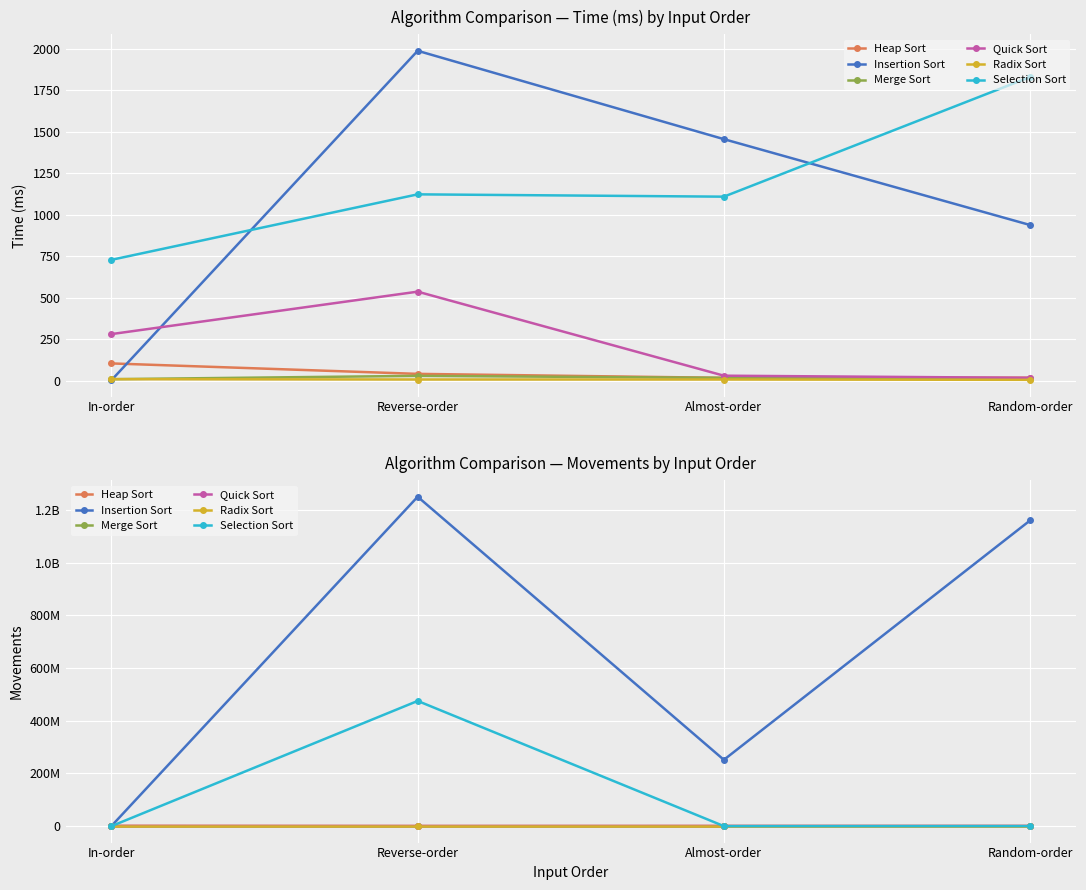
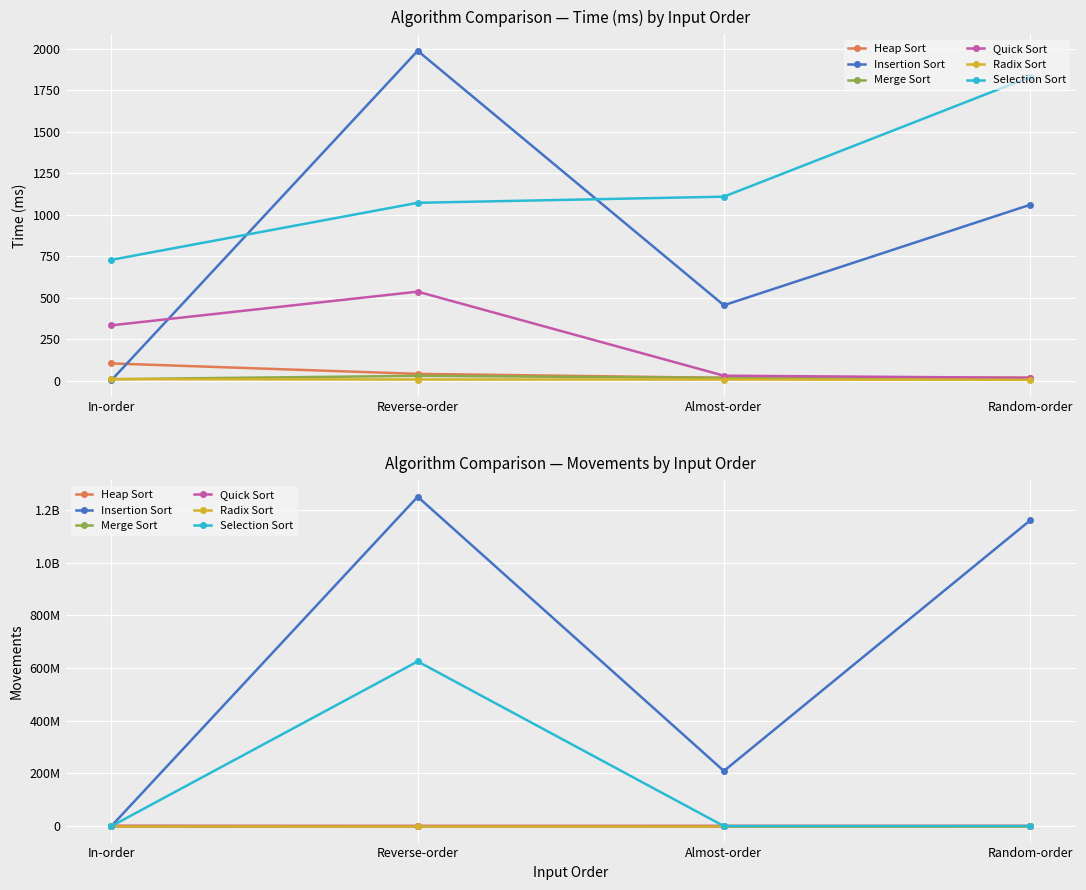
  {
    "Algorithm Comparison — Time (ms) by Input Order": {
      "Heap Sort": {
        "In-order": 100
      },
      "Insertion Sort": {
        "Reverse-order": 1990,
-       "Almost-order": 1460,
-       "Random-order": 940
+       "Almost-order": 450,
+       "Random-order": 1060
      },
      "Quick Sort": {
-       "In-order": 280,
+       "In-order": 330,
        "Reverse-order": 540
      },
      "Radix Sort": {
        "Reverse-order": 10
      },
      "Selection Sort": {
        "In-order": 730,
-       "Reverse-order": 1120,
+       "Reverse-order": 1070,
        "Almost-order": 1110
      }
    },
    "Algorithm Comparison — Movements by Input Order": {
      "Radix Sort": {
        "Reverse-order": 0
      },
      "Insertion Sort": {
        "Reverse-order": 1250000000,
-       "Almost-order": 250000000,
+       "Almost-order": 210000000,
        "Random-order": 1160000000
      },
      "Selection Sort": {
-       "Reverse-order": 480000000
+       "Reverse-order": 630000000
      }
    }
  }
